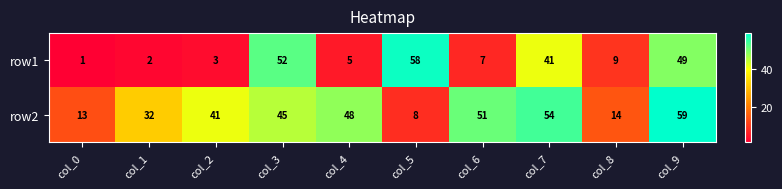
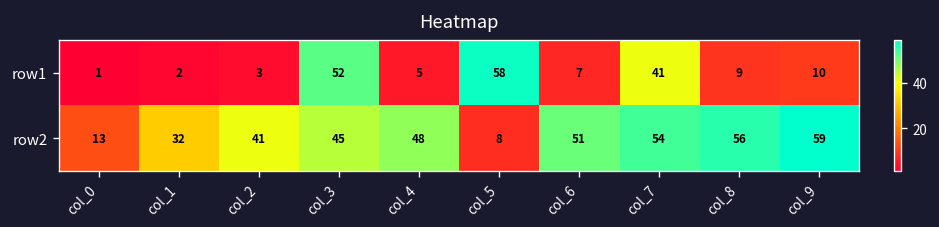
  {
    "row1": {
      "col_0": 1,
      "col_1": 2,
      "col_2": 3,
      "col_3": 52,
      "col_4": 5,
      "col_5": 58,
      "col_6": 7,
      "col_7": 41,
      "col_8": 9,
-     "col_9": 49
+     "col_9": 10
    },
    "row2": {
      "col_0": 13,
      "col_1": 32,
      "col_2": 41,
      "col_3": 45,
      "col_4": 48,
      "col_5": 8,
      "col_6": 51,
      "col_7": 54,
-     "col_8": 14,
+     "col_8": 56,
      "col_9": 59
    }
  }
